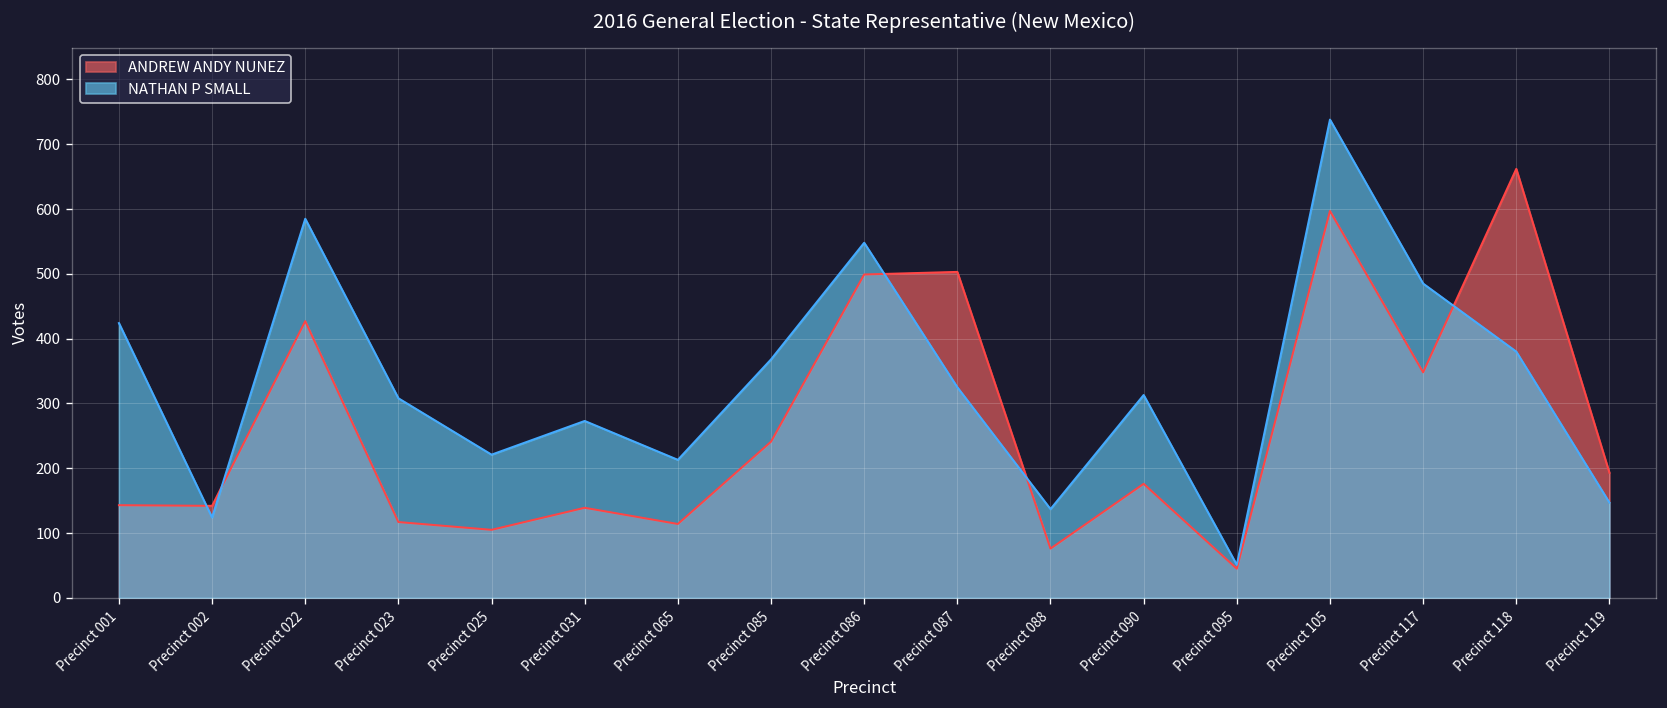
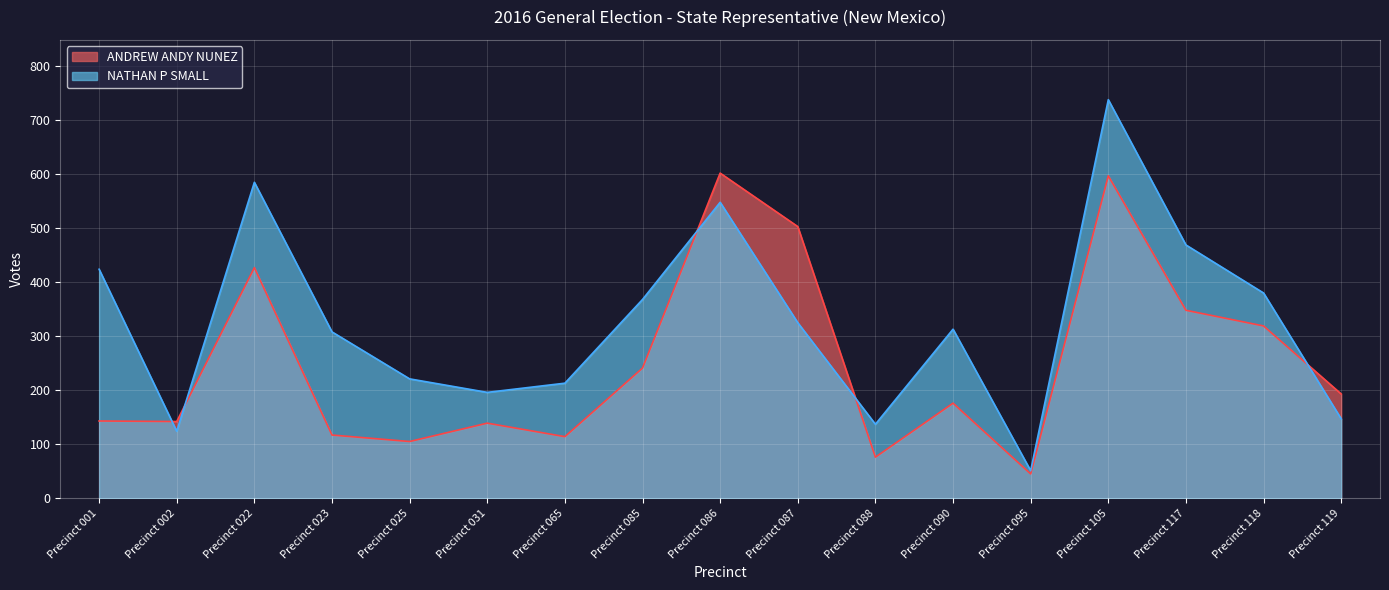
  {
    "ANDREW ANDY NUNEZ": {
      "Precinct 001": 140,
      "Precinct 002": 140,
      "Precinct 022": 430,
      "Precinct 023": 120,
      "Precinct 025": 110,
      "Precinct 031": 140,
      "Precinct 065": 110,
      "Precinct 085": 240,
-     "Precinct 086": 500,
+     "Precinct 086": 600,
      "Precinct 087": 500,
      "Precinct 088": 80,
      "Precinct 090": 180,
      "Precinct 095": 50,
      "Precinct 105": 600,
      "Precinct 117": 350,
-     "Precinct 118": 660,
+     "Precinct 118": 320,
      "Precinct 119": 190
    },
    "NATHAN P SMALL": {
      "Precinct 001": 420,
      "Precinct 002": 120,
      "Precinct 022": 590,
      "Precinct 023": 310,
      "Precinct 025": 220,
-     "Precinct 031": 270,
+     "Precinct 031": 200,
      "Precinct 065": 210,
      "Precinct 085": 370,
      "Precinct 086": 550,
      "Precinct 087": 330,
      "Precinct 088": 140,
      "Precinct 090": 310,
      "Precinct 095": 50,
      "Precinct 105": 740,
-     "Precinct 117": 490,
+     "Precinct 117": 470,
      "Precinct 118": 380,
      "Precinct 119": 150
    }
  }
